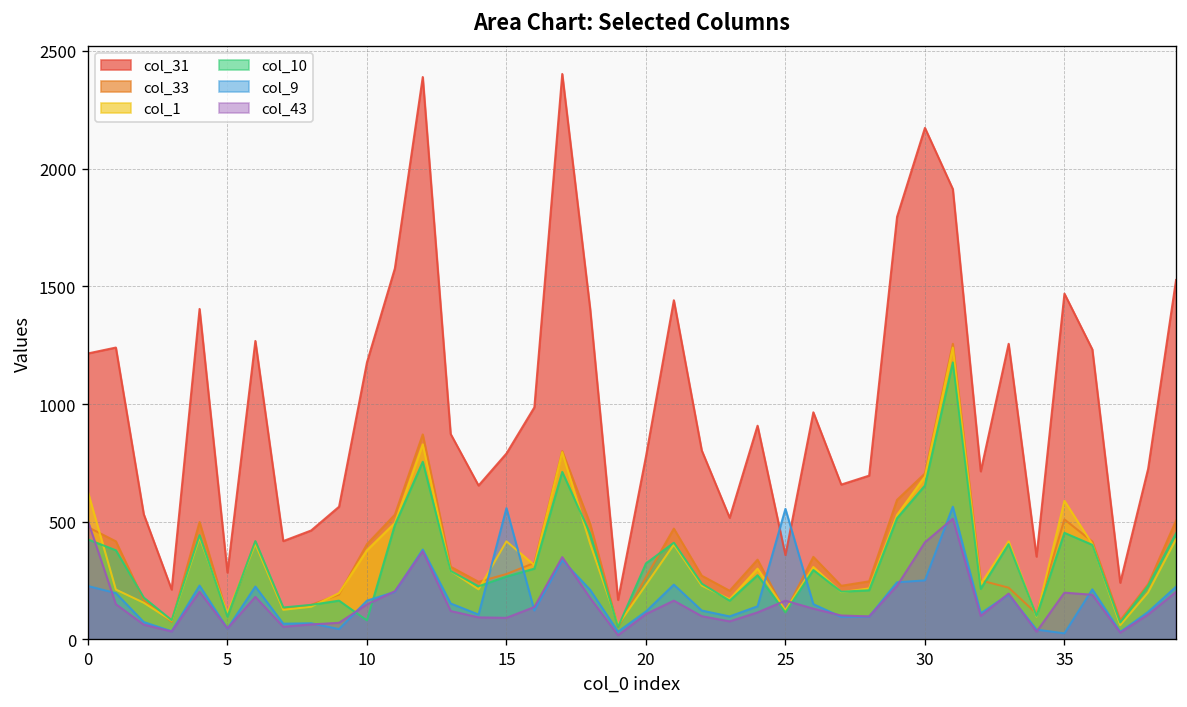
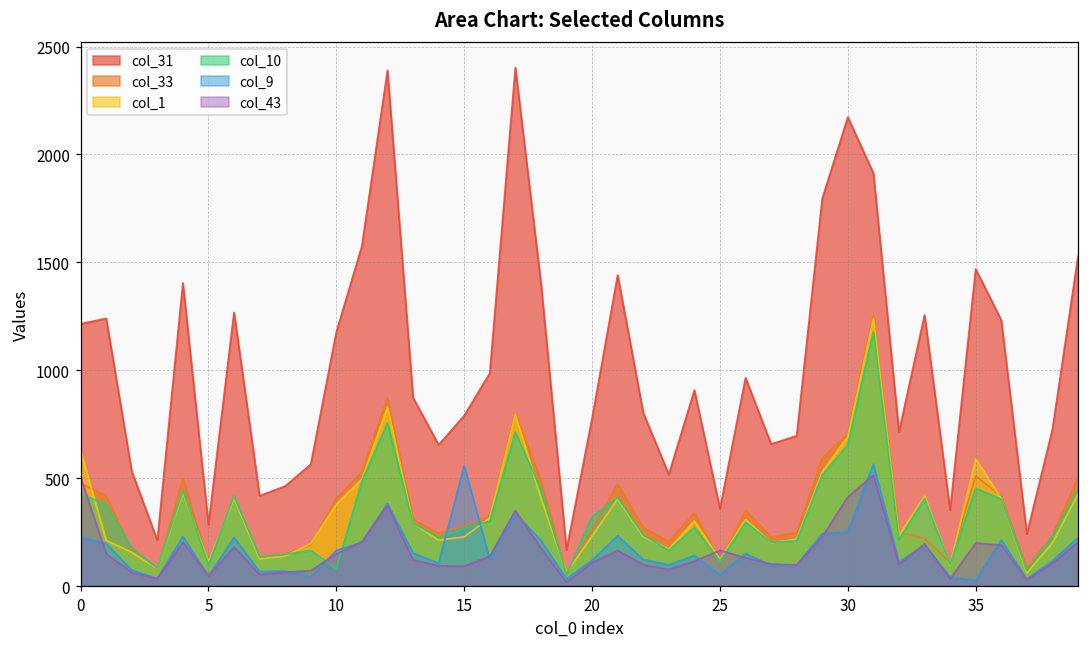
  {
    "col_1": {
      "0": 630,
      "10": 380,
-     "15": 420,
+     "15": 230,
      "20": 230,
      "30": 690,
      "35": 590
    },
    "col_10": {
      "0": 430,
      "10": 80,
      "20": 320,
      "30": 650,
      "35": 450
    },
    "col_9": {
      "0": 230,
      "10": 170,
      "15": 560,
-     "25": 560,
+     "25": 50,
      "30": 250,
      "35": 30
    },
    "col_43": {
      "0": 500,
      "10": 150,
      "15": 90,
      "25": 170,
      "30": 410,
      "35": 200
    }
  }
